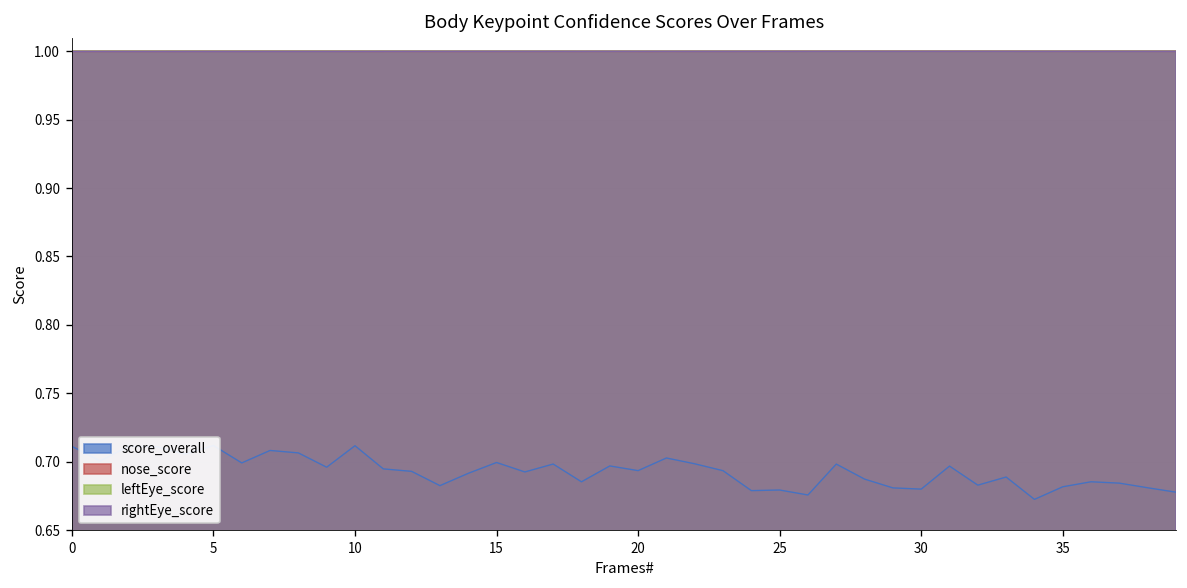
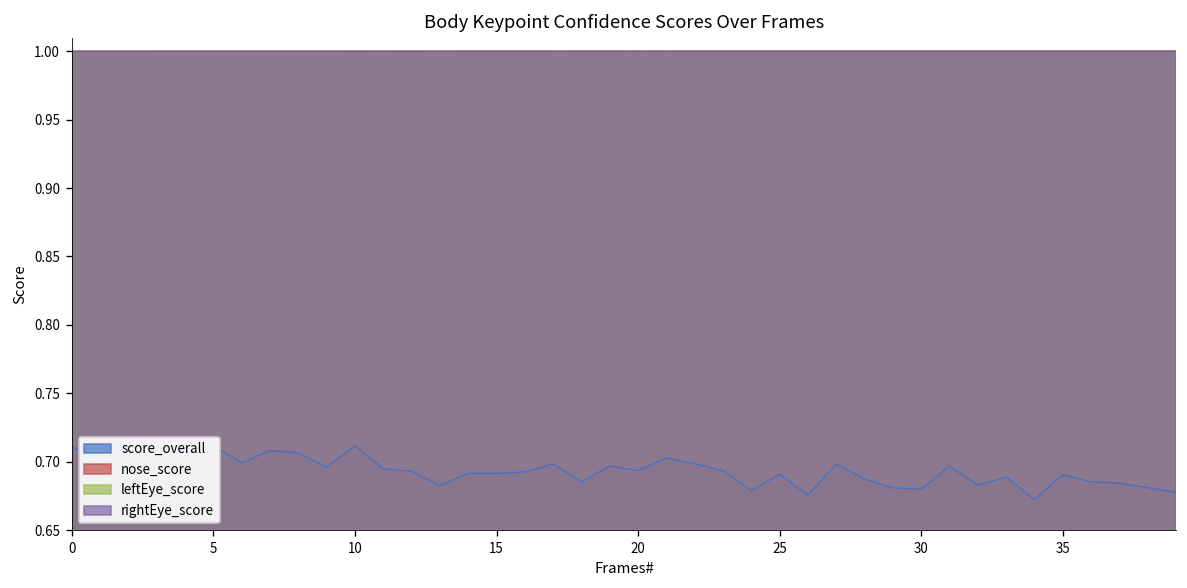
  {
    "score_overall": {
      "0": 0.711,
      "10": 0.712,
-     "15": 0.699,
+     "15": 0.691,
      "20": 0.693,
-     "25": 0.679,
+     "25": 0.691,
      "30": 0.680,
-     "35": 0.682
+     "35": 0.690
    },
    "rightEye_score": {
      "0": 1.000,
      "5": 1.000,
      "10": 1.000,
      "15": 1.000,
      "20": 1.000,
      "25": 1.000,
      "30": 1.000,
      "35": 1.000
    }
  }
